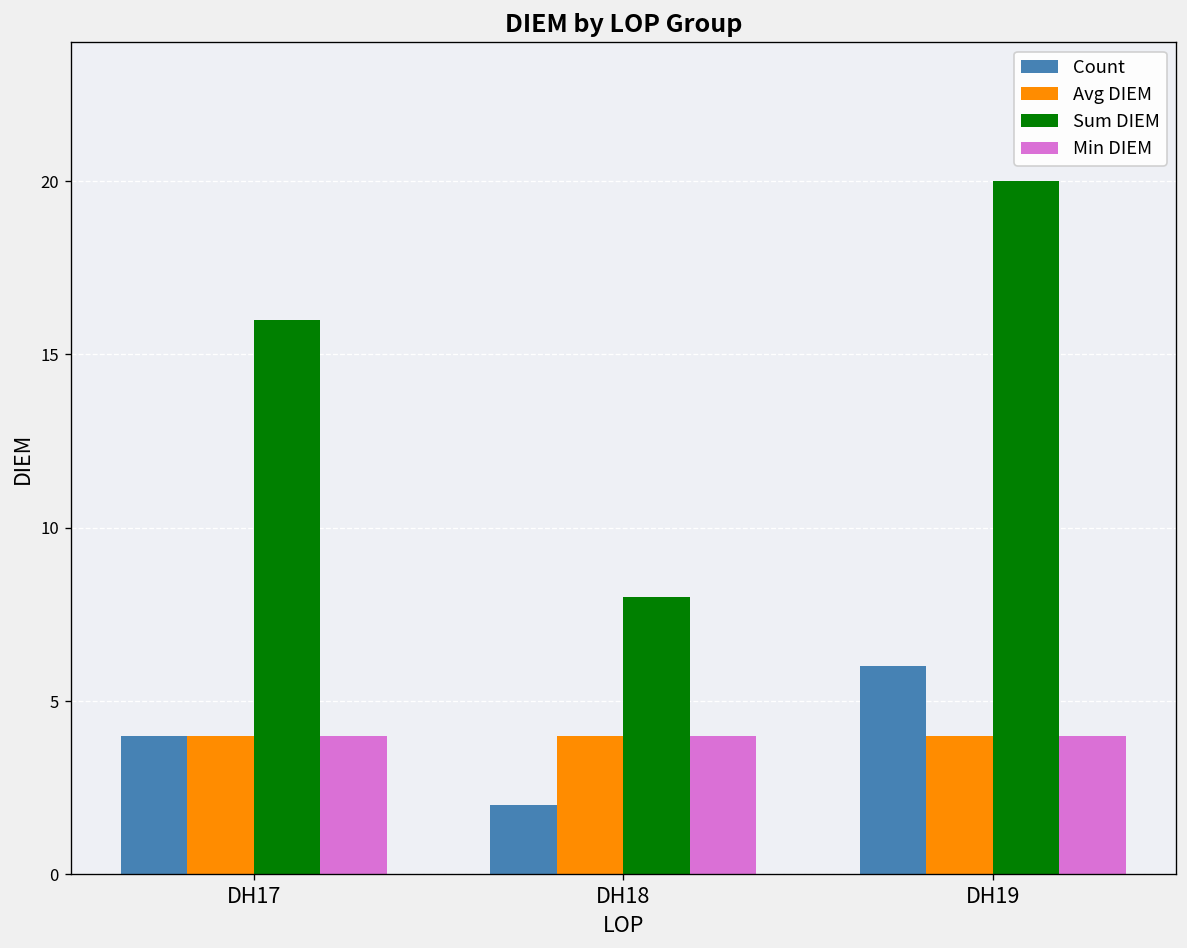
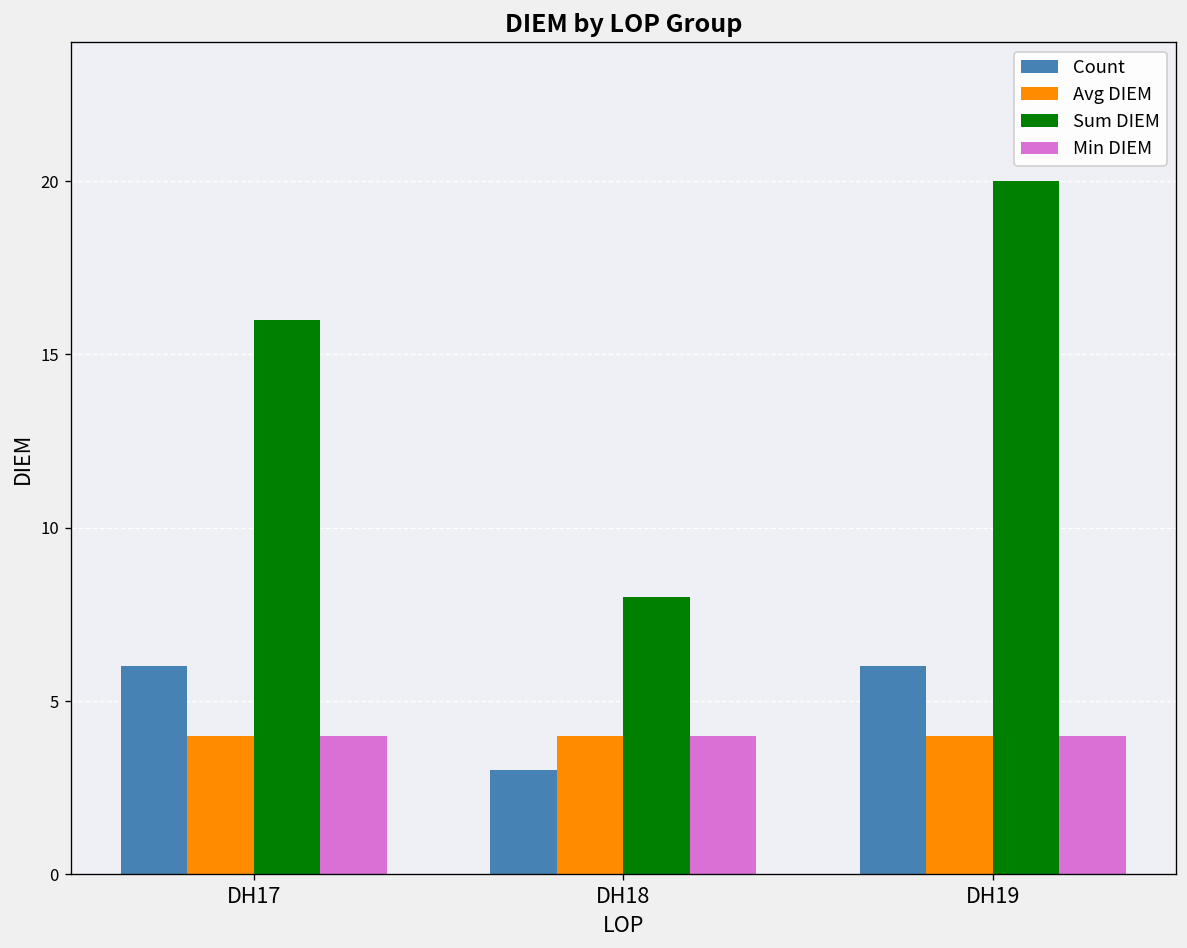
  {
    "Count": {
-     "DH17": 4,
-     "DH18": 2,
+     "DH17": 6,
+     "DH18": 3,
      "DH19": 6
    },
    "Avg DIEM": {
      "DH17": 4,
      "DH18": 4,
      "DH19": 4
    },
    "Sum DIEM": {
      "DH17": 16,
      "DH18": 8,
      "DH19": 20
    },
    "Min DIEM": {
      "DH17": 4,
      "DH18": 4,
      "DH19": 4
    }
  }
